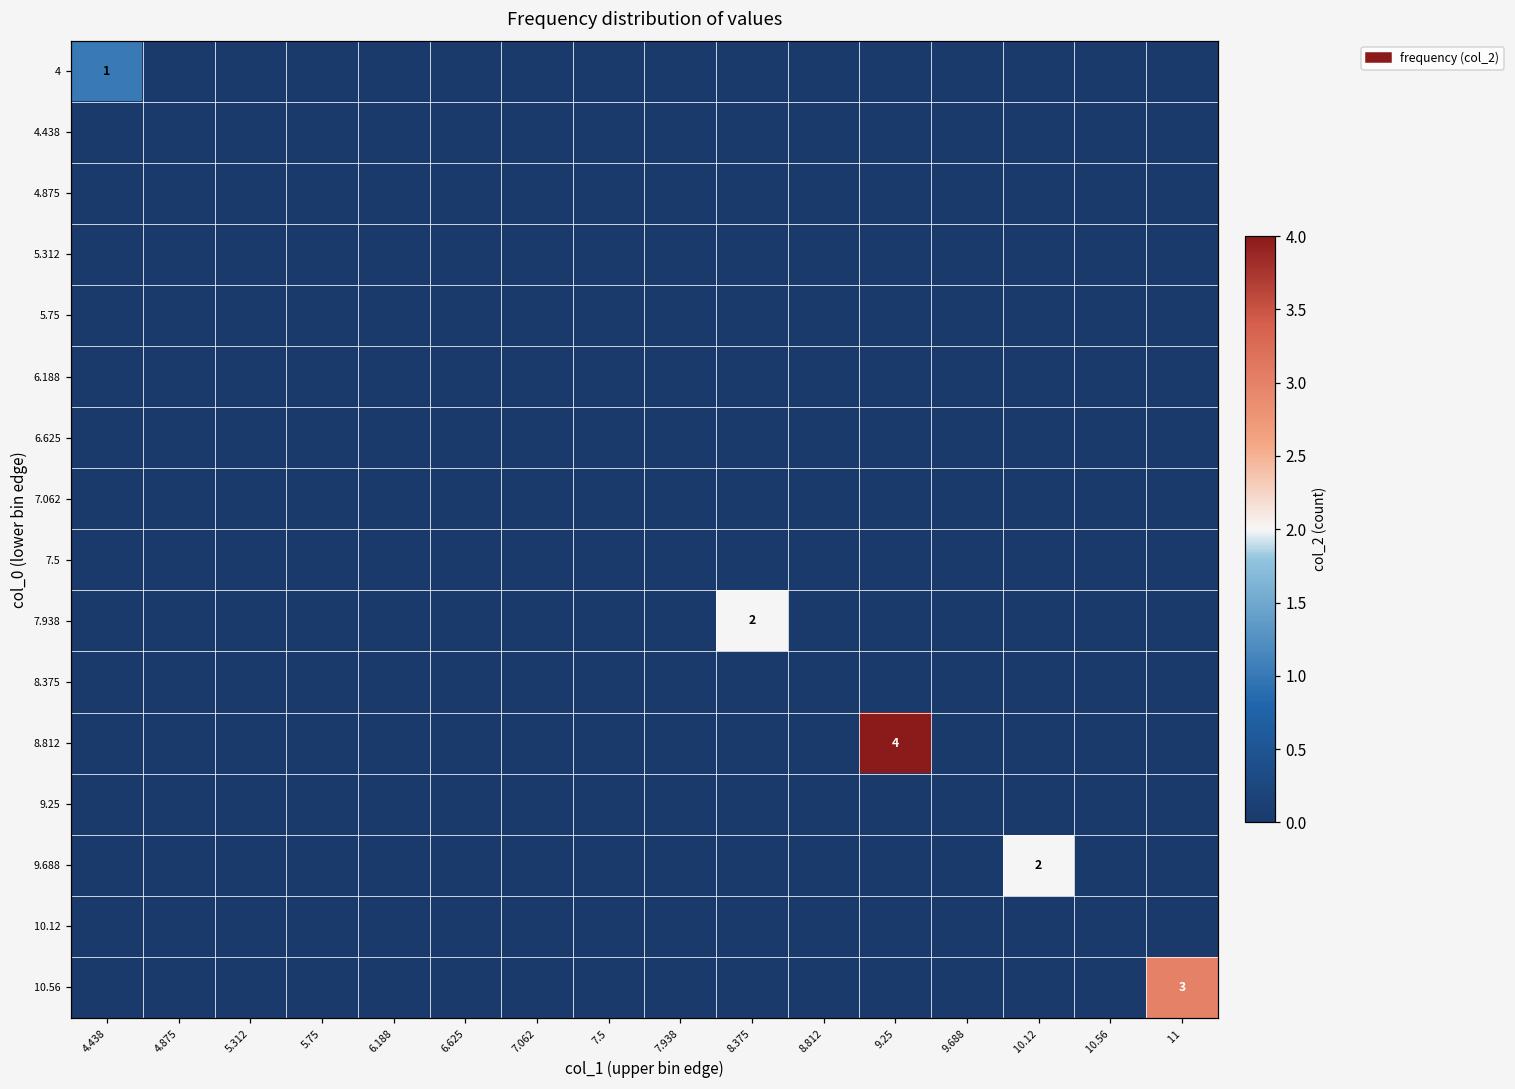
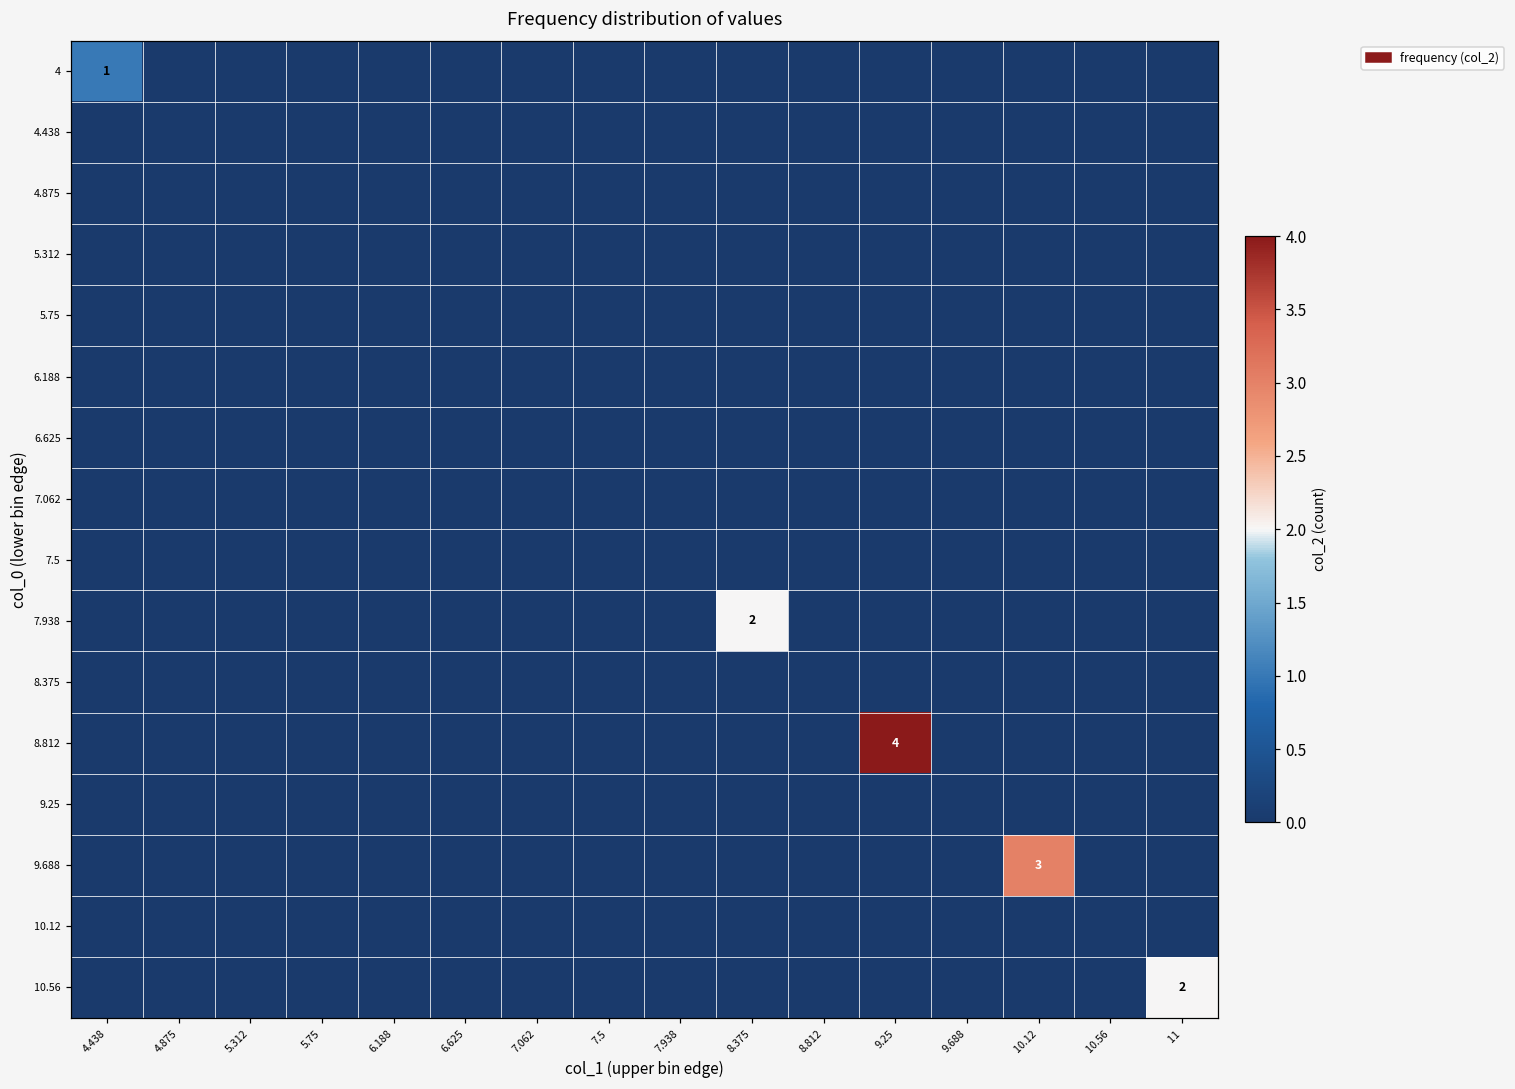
  {
    "4": {
      "4.438": 1
    },
    "7.938": {
      "8.375": 2
    },
    "8.812": {
      "9.25": 4
    },
    "9.688": {
-     "10.12": 2
+     "10.12": 3
    },
    "10.56": {
-     "11": 3
+     "11": 2
    }
  }
